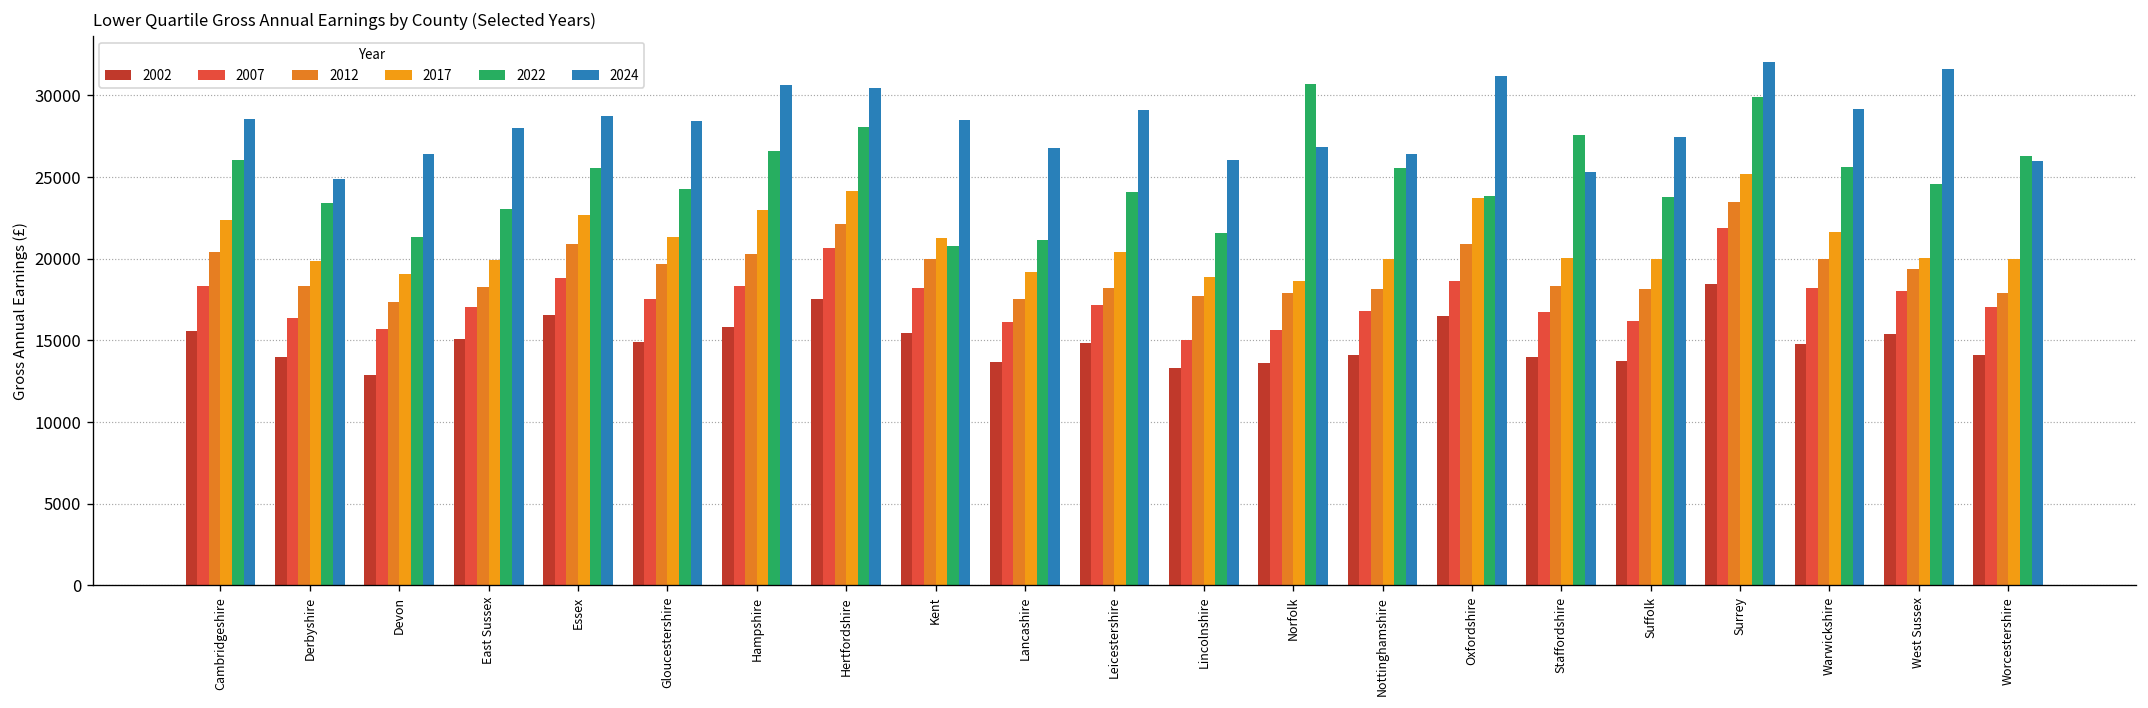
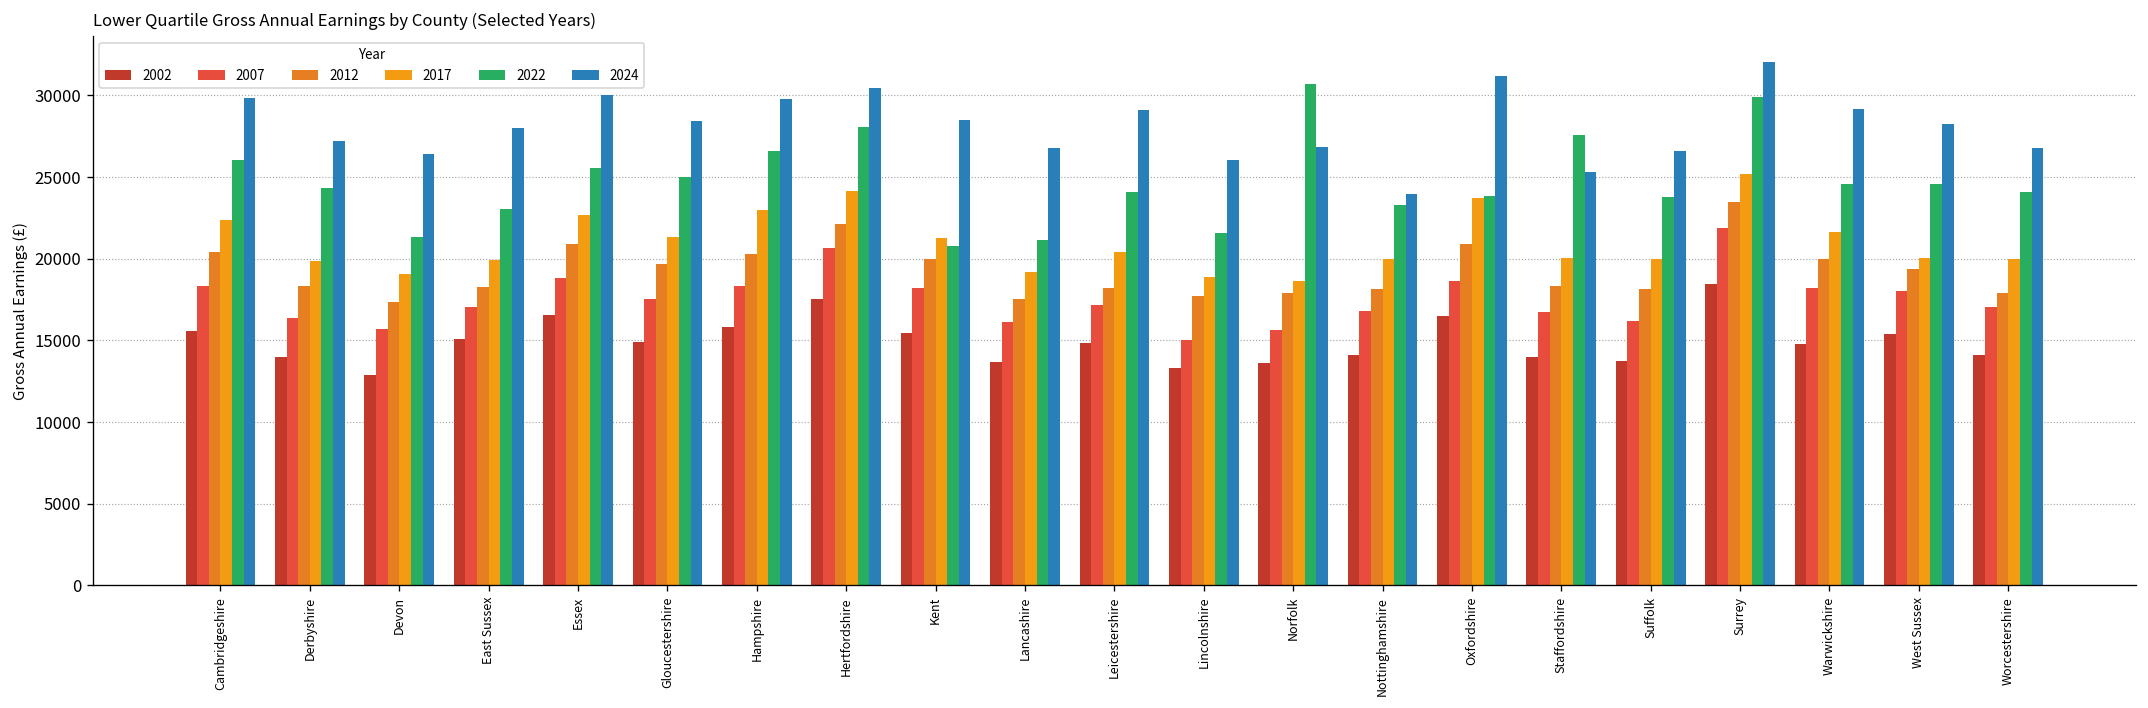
  {
    "2022": {
      "Cambridgeshire": 26100,
-     "Derbyshire": 23400,
+     "Derbyshire": 24300,
      "Devon": 21300,
      "East Sussex": 23000,
      "Essex": 25500,
-     "Gloucestershire": 24300,
+     "Gloucestershire": 25000,
      "Hampshire": 26600,
      "Hertfordshire": 28100,
      "Kent": 20800,
      "Lancashire": 21200,
      "Leicestershire": 24100,
      "Lincolnshire": 21600,
      "Norfolk": 30700,
-     "Nottinghamshire": 25500,
+     "Nottinghamshire": 23300,
      "Oxfordshire": 23800,
      "Staffordshire": 27600,
      "Suffolk": 23800,
      "Surrey": 29900,
-     "Warwickshire": 25600,
+     "Warwickshire": 24600,
      "West Sussex": 24500,
-     "Worcestershire": 26300
+     "Worcestershire": 24100
    },
    "2024": {
-     "Cambridgeshire": 28500,
-     "Derbyshire": 24900,
+     "Cambridgeshire": 29900,
+     "Derbyshire": 27200,
      "Devon": 26400,
      "East Sussex": 28000,
-     "Essex": 28700,
+     "Essex": 30000,
      "Gloucestershire": 28500,
-     "Hampshire": 30600,
+     "Hampshire": 29800,
      "Hertfordshire": 30500,
      "Kent": 28500,
      "Lancashire": 26800,
      "Leicestershire": 29100,
      "Lincolnshire": 26000,
      "Norfolk": 26800,
-     "Nottinghamshire": 26400,
+     "Nottinghamshire": 23900,
      "Oxfordshire": 31200,
      "Staffordshire": 25300,
-     "Suffolk": 27500,
+     "Suffolk": 26600,
      "Surrey": 32000,
      "Warwickshire": 29200,
-     "West Sussex": 31600,
-     "Worcestershire": 26000
+     "West Sussex": 28300,
+     "Worcestershire": 26800
    }
  }
